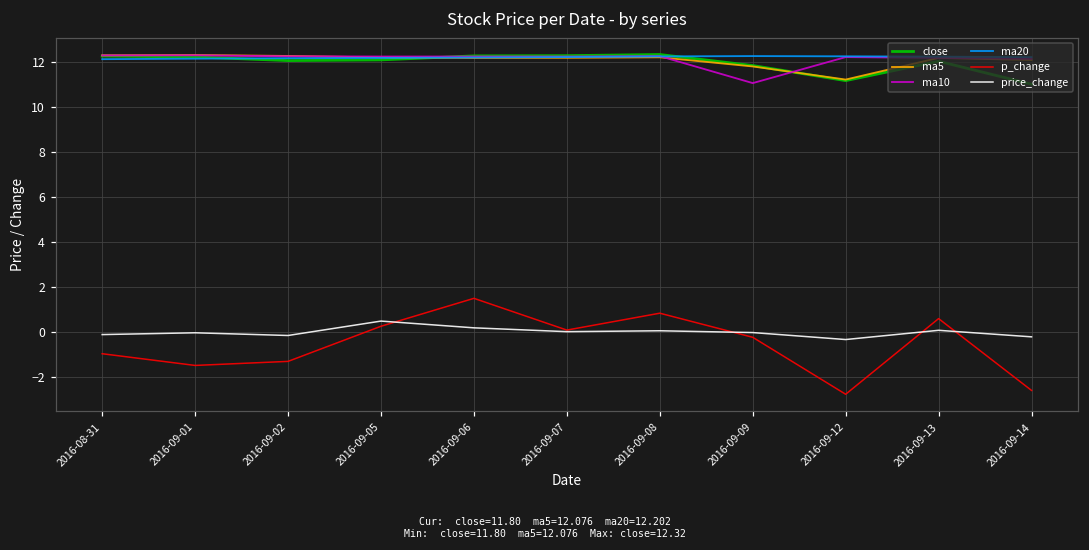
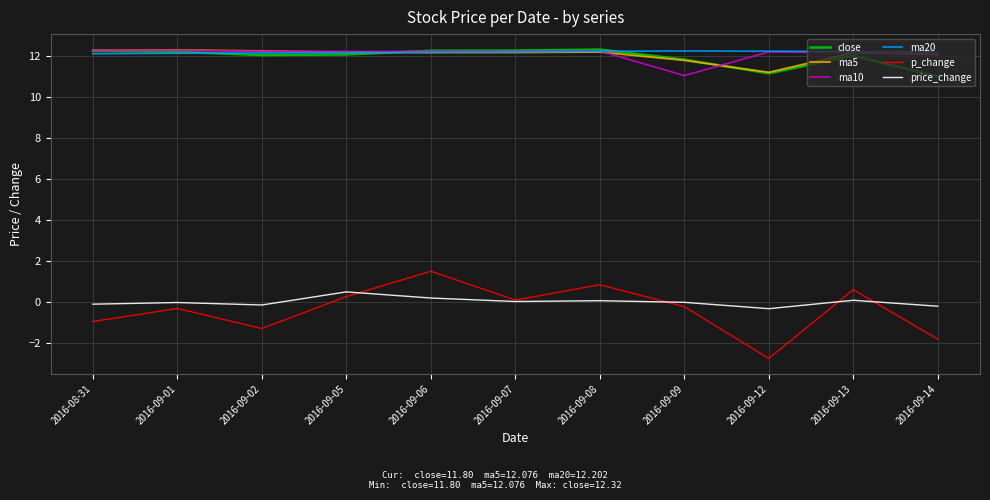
  {
    "ma10": {
      "2016-09-09": 11.1
    },
    "ma20": {
      "2016-08-31": 12.1,
      "2016-09-09": 12.3
    },
    "p_change": {
      "2016-08-31": -1.0,
-     "2016-09-01": -1.5,
+     "2016-09-01": -0.3,
      "2016-09-02": -1.3,
      "2016-09-05": 0.3,
      "2016-09-06": 1.5,
      "2016-09-08": 0.8,
      "2016-09-09": -0.2,
      "2016-09-12": -2.8,
      "2016-09-13": 0.6,
-     "2016-09-14": -2.6
+     "2016-09-14": -1.8
    },
    "price_change": {
      "2016-08-31": -0.1,
      "2016-09-01": 0.0,
      "2016-09-02": -0.2,
      "2016-09-05": 0.5,
      "2016-09-06": 0.2,
      "2016-09-08": 0.1,
      "2016-09-09": 0.0,
      "2016-09-12": -0.3,
      "2016-09-13": 0.1,
      "2016-09-14": -0.2
    }
  }
